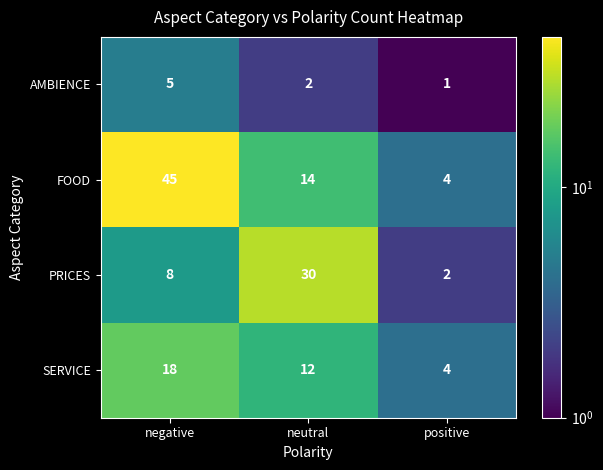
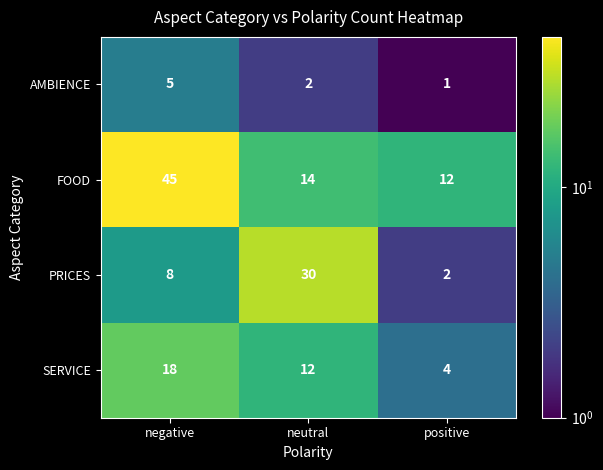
  {
    "AMBIENCE": {
      "negative": 5,
      "neutral": 2,
      "positive": 1
    },
    "FOOD": {
      "negative": 45,
      "neutral": 14,
-     "positive": 4
+     "positive": 12
    },
    "PRICES": {
      "negative": 8,
      "neutral": 30,
      "positive": 2
    },
    "SERVICE": {
      "negative": 18,
      "neutral": 12,
      "positive": 4
    }
  }
